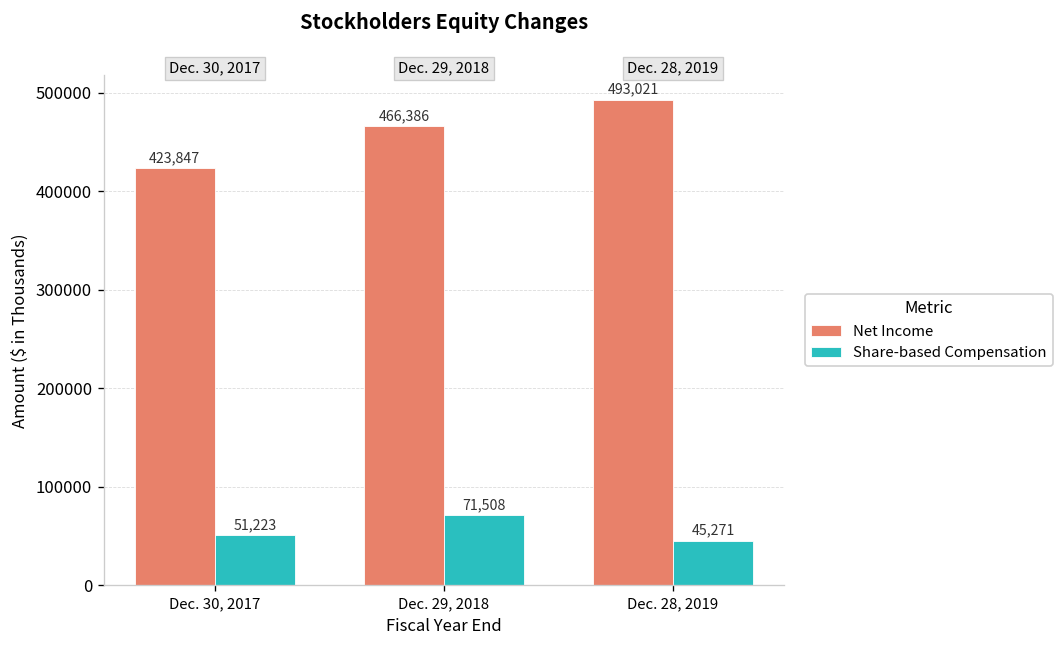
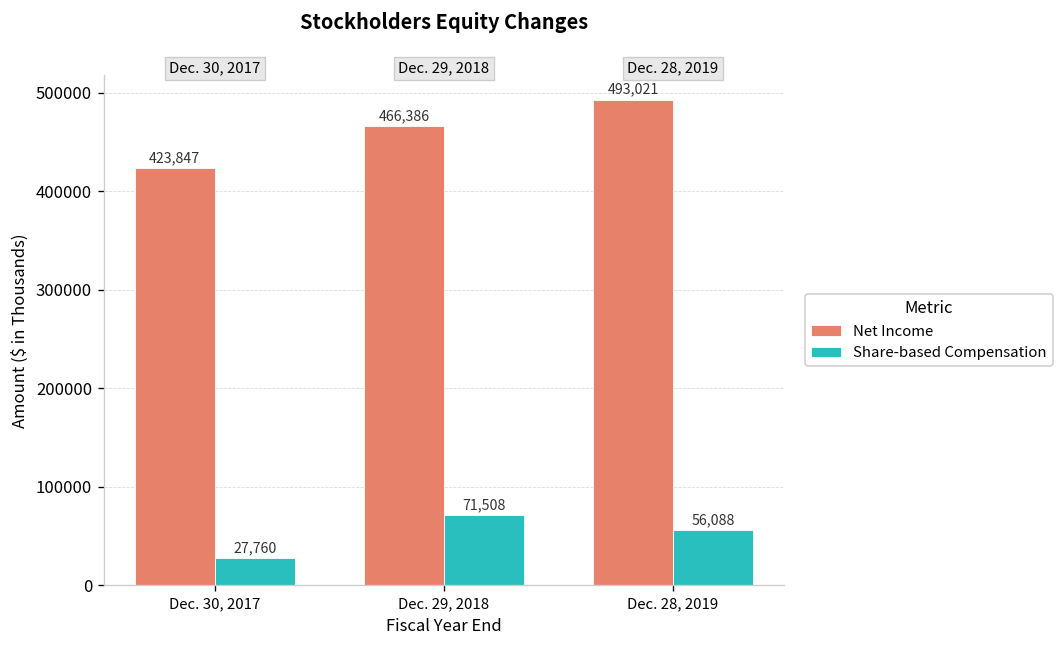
  {
    "Net Income": {
      "Dec. 30, 2017": "423,847",
      "Dec. 29, 2018": "466,386",
      "Dec. 28, 2019": "493,021"
    },
    "Share-based Compensation": {
-     "Dec. 30, 2017": "51,223",
+     "Dec. 30, 2017": "27,760",
      "Dec. 29, 2018": "71,508",
-     "Dec. 28, 2019": "45,271"
+     "Dec. 28, 2019": "56,088"
    }
  }
